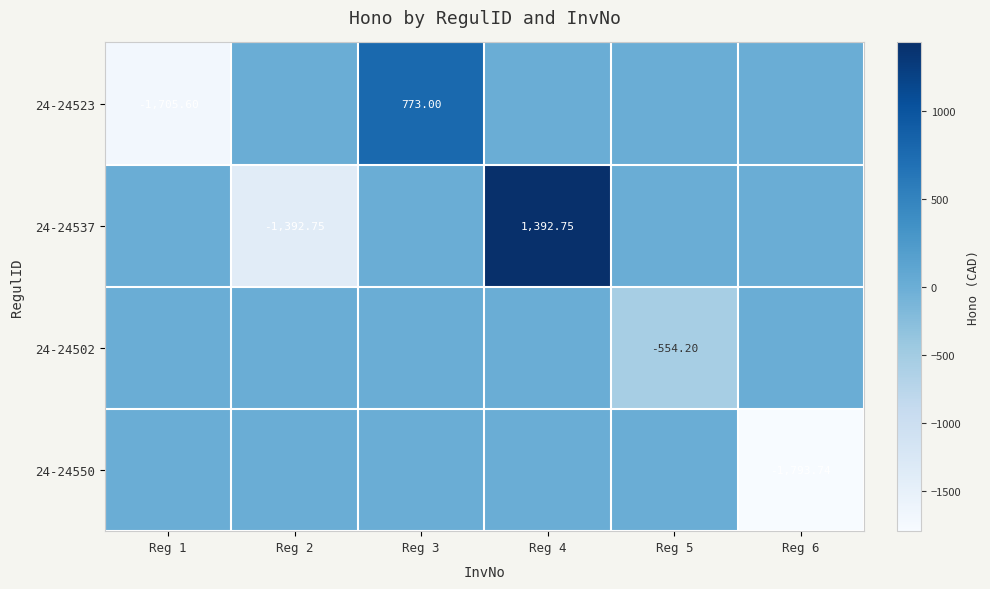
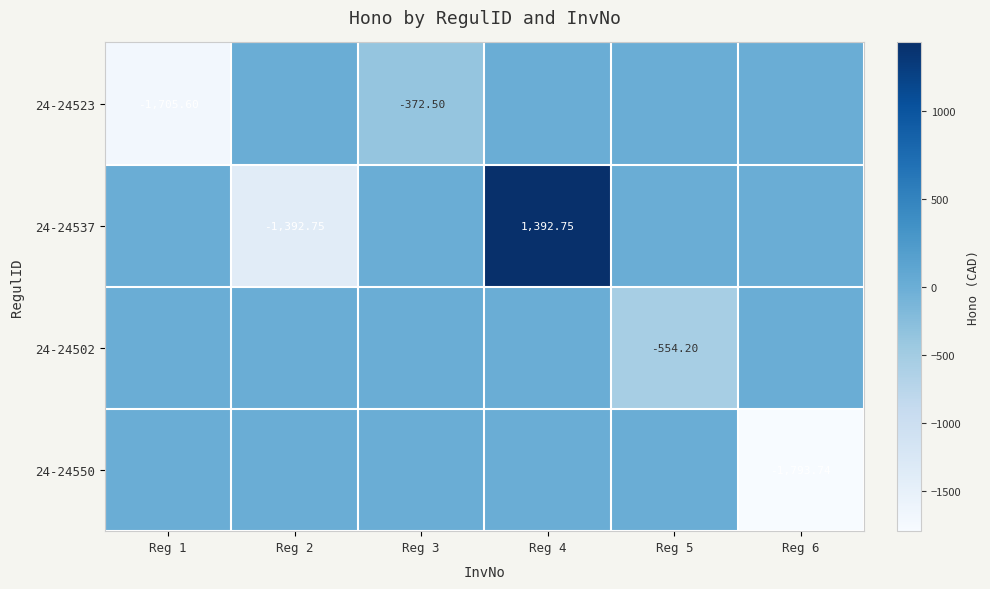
  {
    "24-24523": {
-     "Reg 3": "773.00"
+     "Reg 3": "-372.50"
    },
    "24-24537": {
      "Reg 4": "1,392.75"
    },
    "24-24502": {
      "Reg 5": "-554.20"
    }
  }
